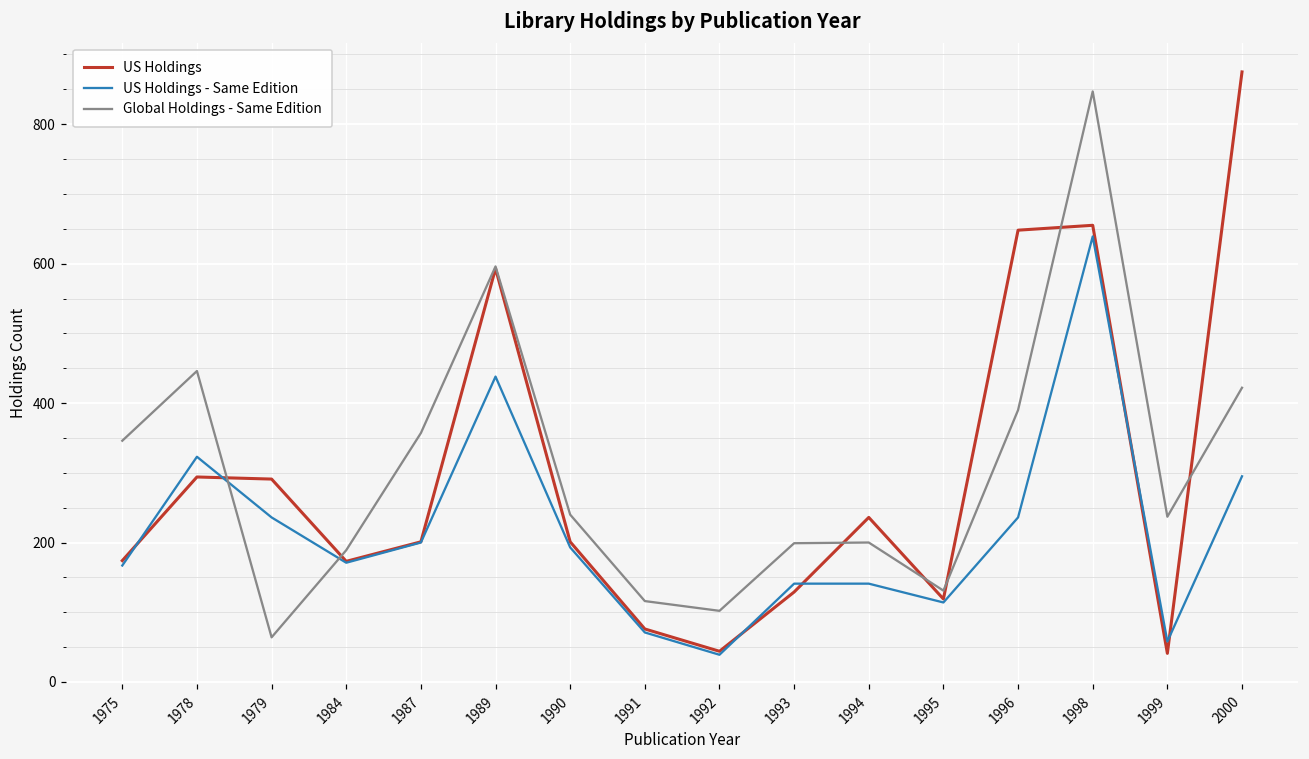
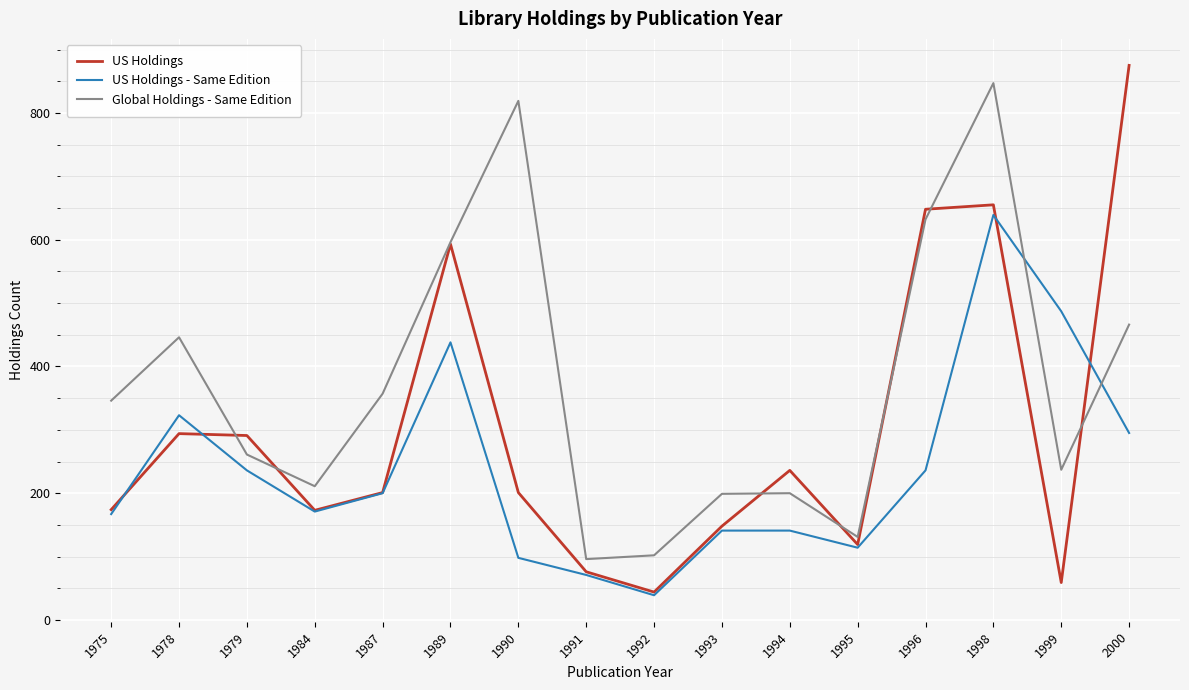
  {
    "US Holdings": {
      "1975": 170,
      "1978": 290,
      "1979": 290,
      "1990": 200,
      "1991": 80,
      "1992": 40,
-     "1993": 130,
+     "1993": 150,
      "1994": 240,
      "1995": 120,
      "1996": 650,
      "1998": 660,
-     "1999": 40,
+     "1999": 60,
      "2000": 880
    },
    "US Holdings - Same Edition": {
      "1975": 170,
      "1978": 320,
      "1979": 240,
      "1989": 440,
-     "1990": 190,
+     "1990": 100,
      "1991": 70,
      "1992": 40,
      "1993": 140,
      "1994": 140,
      "1995": 110,
      "1996": 240,
      "1998": 640,
-     "1999": 60,
+     "1999": 490,
      "2000": 300
    },
    "Global Holdings - Same Edition": {
      "1975": 350,
      "1978": 450,
-     "1979": 60,
-     "1984": 190,
+     "1979": 260,
+     "1984": 210,
      "1987": 360,
-     "1990": 240,
-     "1991": 120,
+     "1990": 820,
+     "1991": 100,
      "1992": 100,
      "1993": 200,
      "1994": 200,
      "1995": 130,
-     "1996": 390,
+     "1996": 630,
      "1998": 850,
      "1999": 240,
-     "2000": 420
+     "2000": 470
    }
  }
